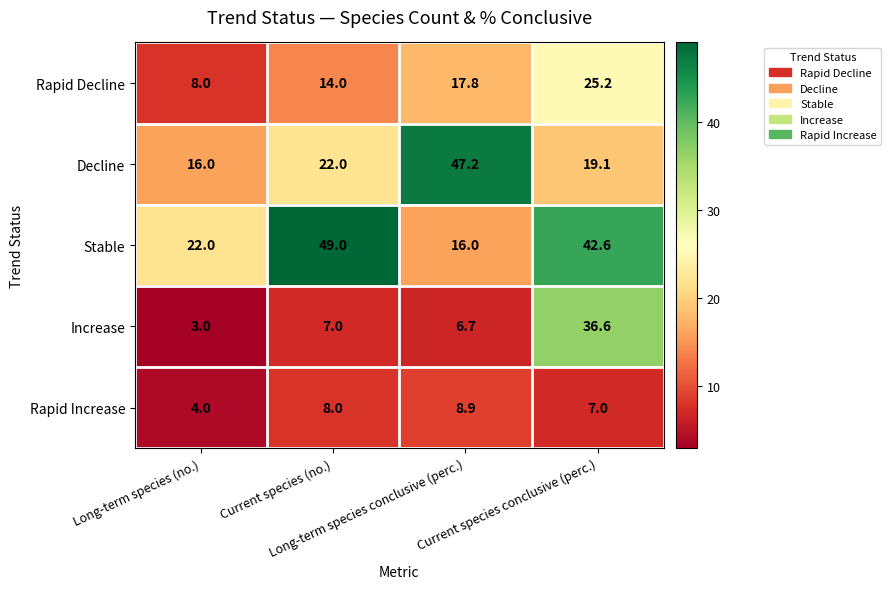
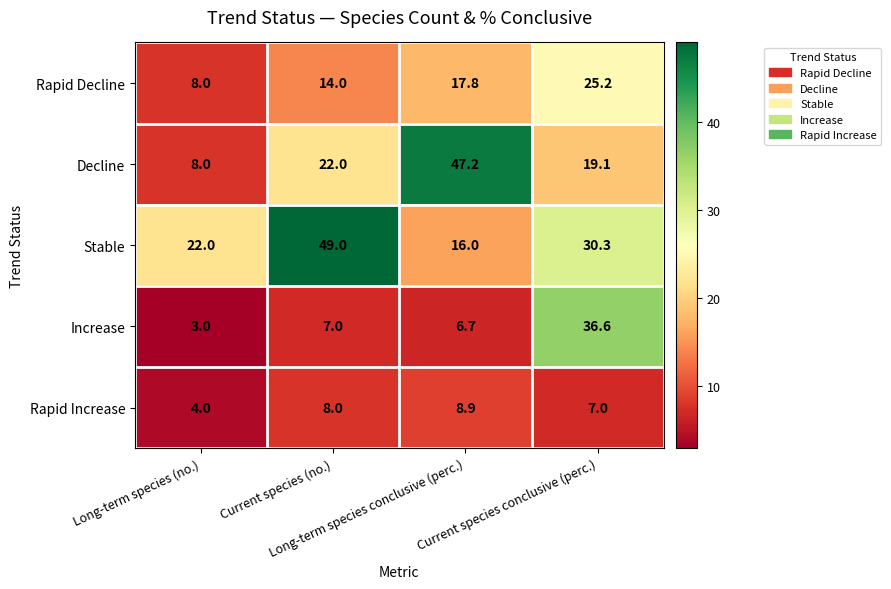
  {
    "Rapid Decline": {
      "Long-term species (no.)": 8.0,
      "Current species (no.)": 14.0,
      "Long-term species conclusive (perc.)": 17.8,
      "Current species conclusive (perc.)": 25.2
    },
    "Decline": {
-     "Long-term species (no.)": 16.0,
+     "Long-term species (no.)": 8.0,
      "Current species (no.)": 22.0,
      "Long-term species conclusive (perc.)": 47.2,
      "Current species conclusive (perc.)": 19.1
    },
    "Stable": {
      "Long-term species (no.)": 22.0,
      "Current species (no.)": 49.0,
      "Long-term species conclusive (perc.)": 16.0,
-     "Current species conclusive (perc.)": 42.6
+     "Current species conclusive (perc.)": 30.3
    },
    "Increase": {
      "Long-term species (no.)": 3.0,
      "Current species (no.)": 7.0,
      "Long-term species conclusive (perc.)": 6.7,
      "Current species conclusive (perc.)": 36.6
    },
    "Rapid Increase": {
      "Long-term species (no.)": 4.0,
      "Current species (no.)": 8.0,
      "Long-term species conclusive (perc.)": 8.9,
      "Current species conclusive (perc.)": 7.0
    }
  }
